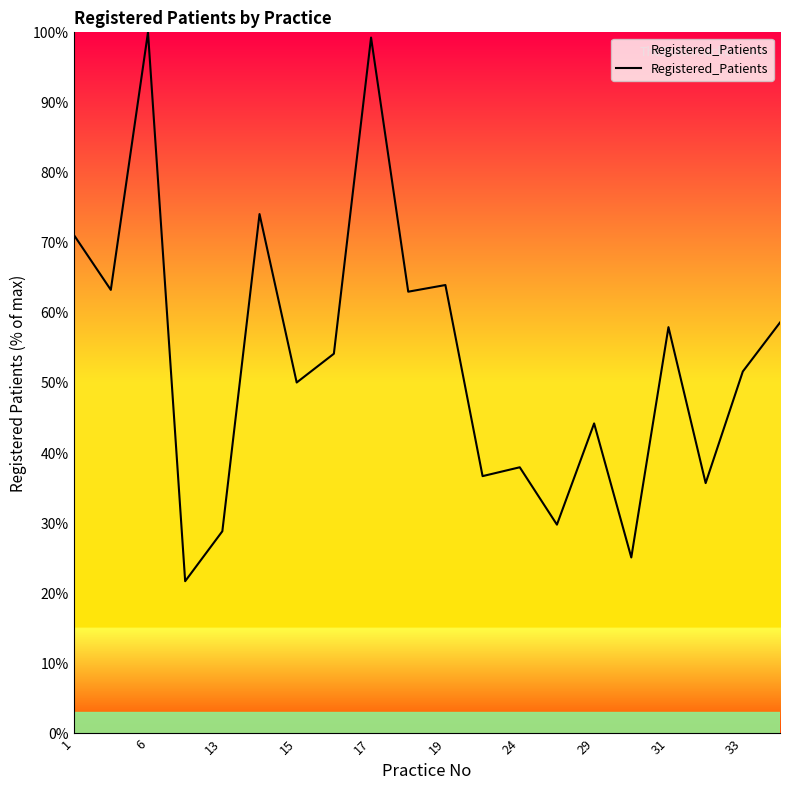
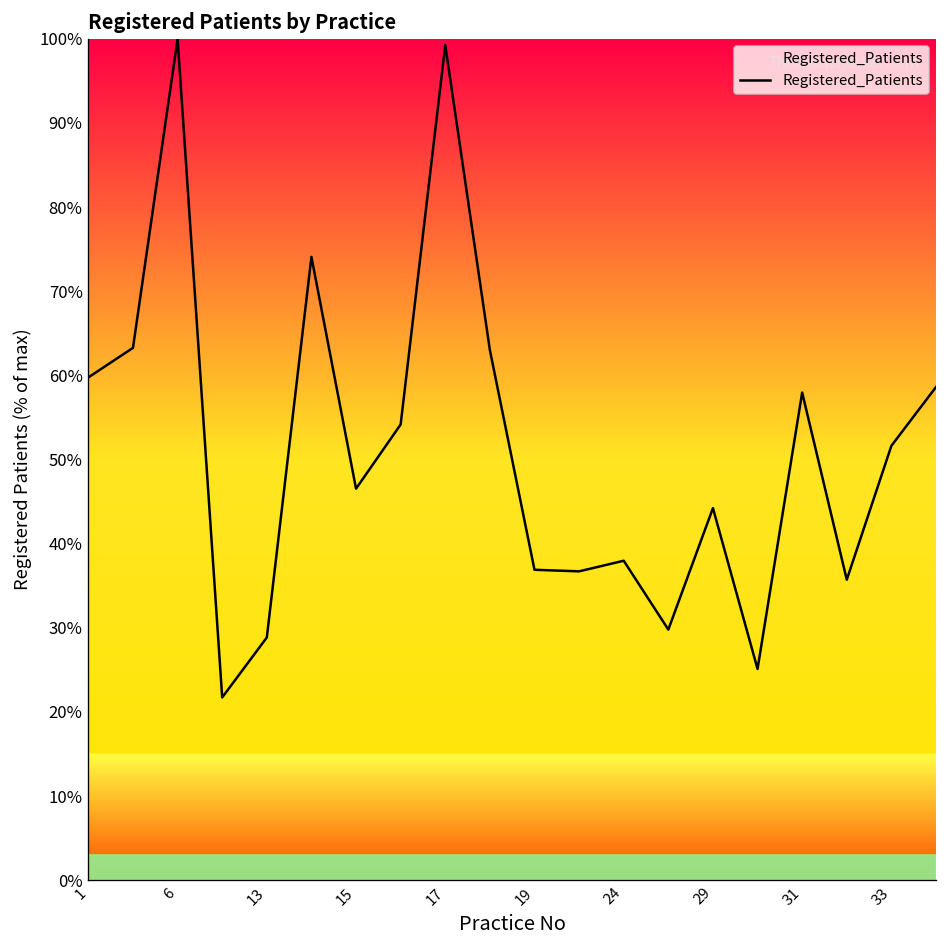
  {
-   "1": "71%",
+   "1": "60%",
    "6": "100%",
    "13": "29%",
-   "15": "50%",
+   "15": "47%",
    "17": "99%",
-   "19": "64%",
+   "19": "37%",
    "24": "38%",
    "29": "44%",
    "31": "58%",
    "33": "52%"
  }
